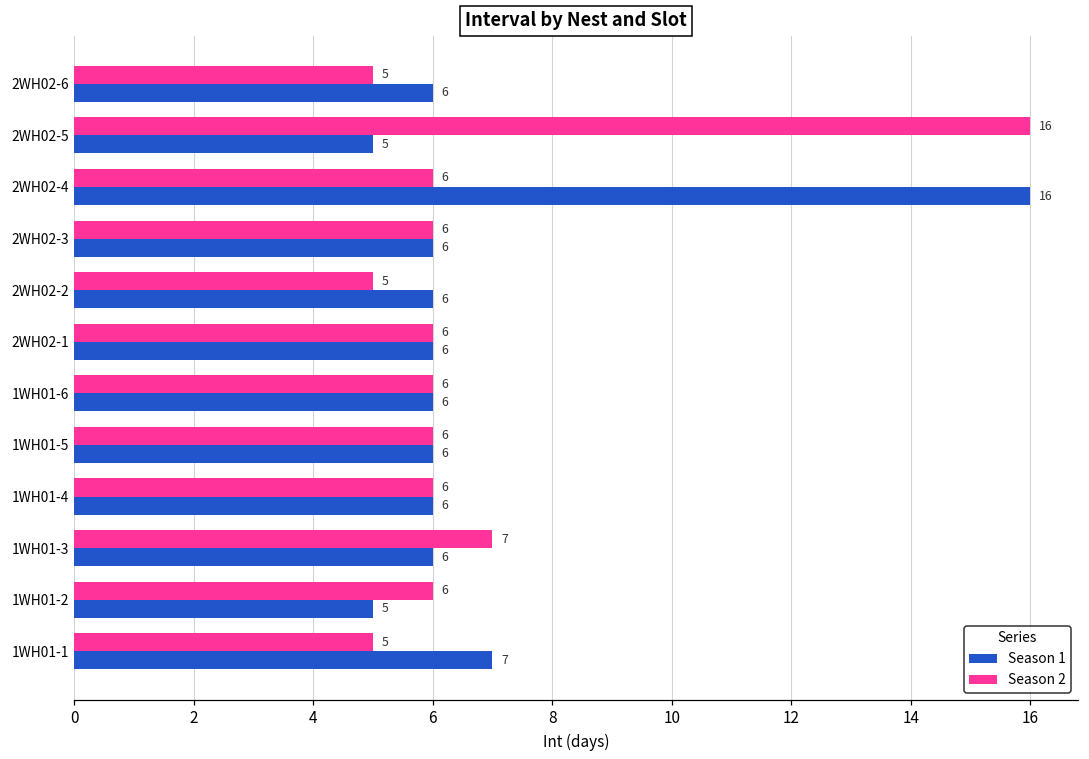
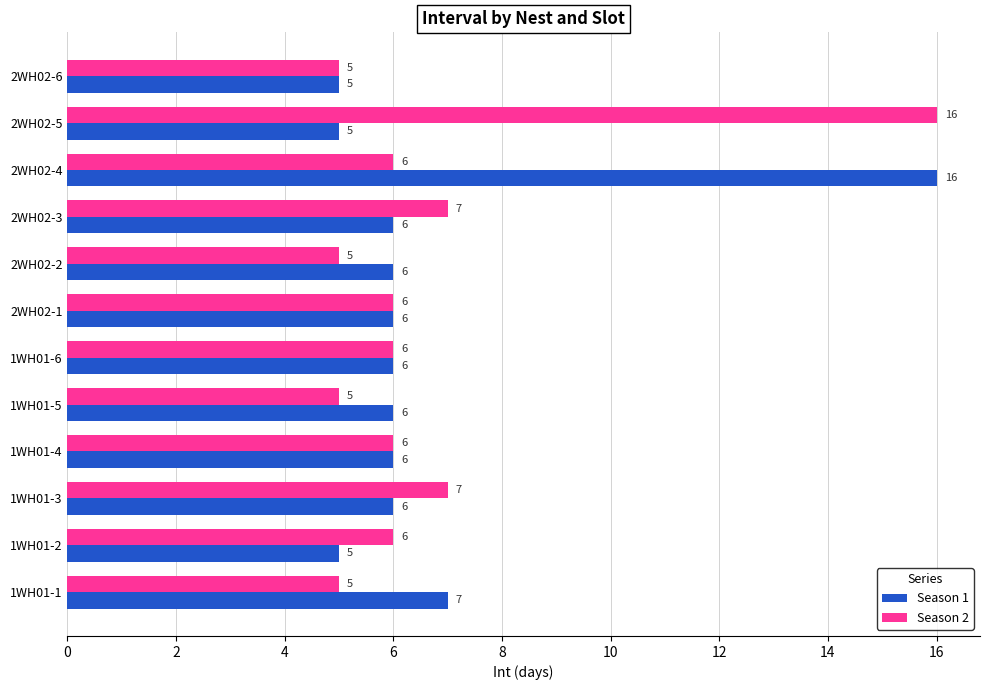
  {
    "Season 1": {
-     "2WH02-6": 6,
+     "2WH02-6": 5,
      "2WH02-5": 5,
      "2WH02-4": 16,
      "2WH02-3": 6,
      "2WH02-2": 6,
      "2WH02-1": 6,
      "1WH01-6": 6,
      "1WH01-5": 6,
      "1WH01-4": 6,
      "1WH01-3": 6,
      "1WH01-2": 5,
      "1WH01-1": 7
    },
    "Season 2": {
      "2WH02-6": 5,
      "2WH02-5": 16,
      "2WH02-4": 6,
-     "2WH02-3": 6,
+     "2WH02-3": 7,
      "2WH02-2": 5,
      "2WH02-1": 6,
      "1WH01-6": 6,
-     "1WH01-5": 6,
+     "1WH01-5": 5,
      "1WH01-4": 6,
      "1WH01-3": 7,
      "1WH01-2": 6,
      "1WH01-1": 5
    }
  }
